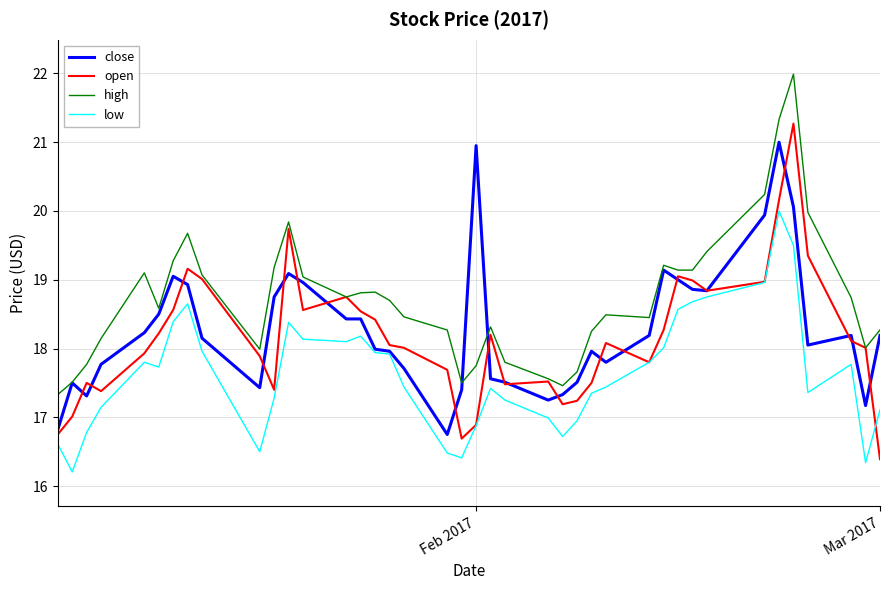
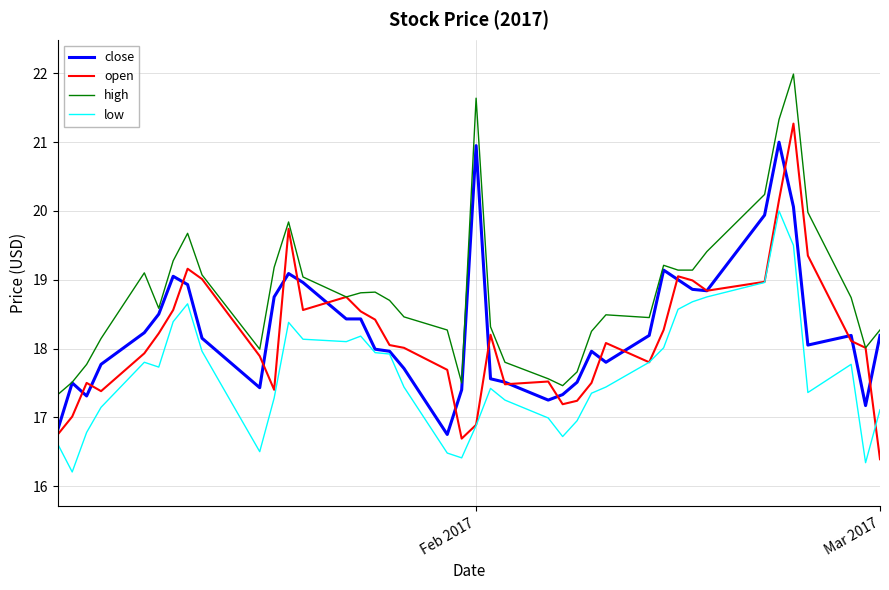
  {
    "close": {
      "Feb 2017": 21.0,
      "Mar 2017": 18.2
    },
    "open": {
      "Mar 2017": 16.4
    },
    "high": {
-     "Feb 2017": 17.8,
+     "Feb 2017": 21.6,
      "Mar 2017": 18.3
    },
    "low": {
      "Mar 2017": 17.1
    }
  }
